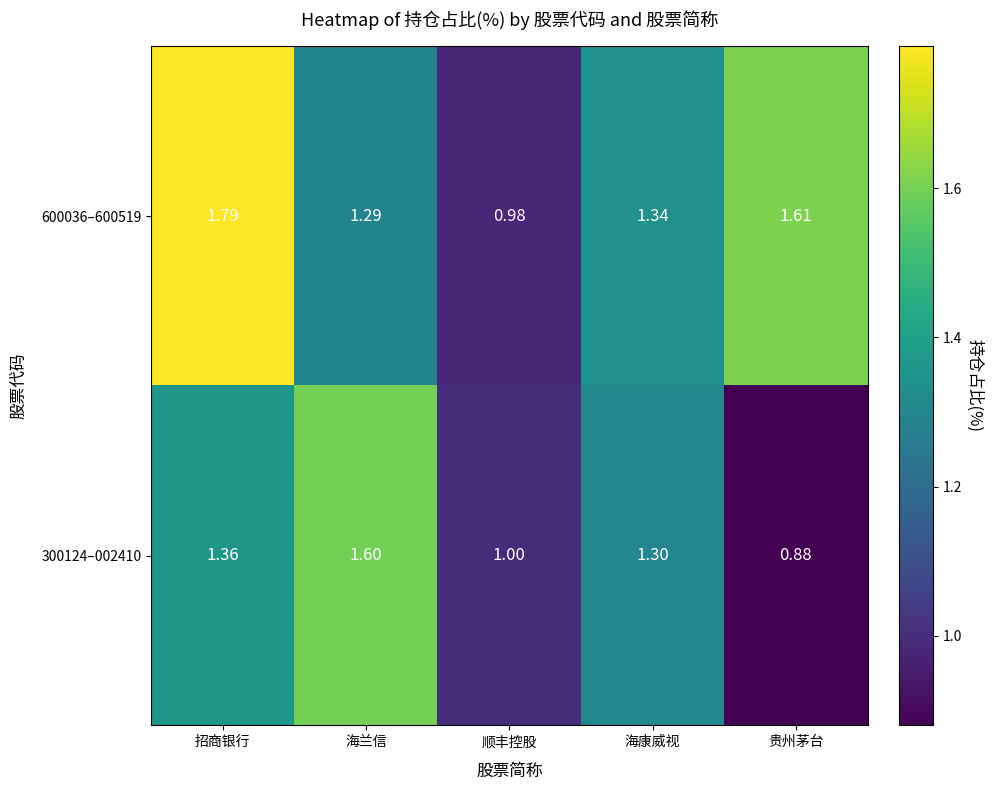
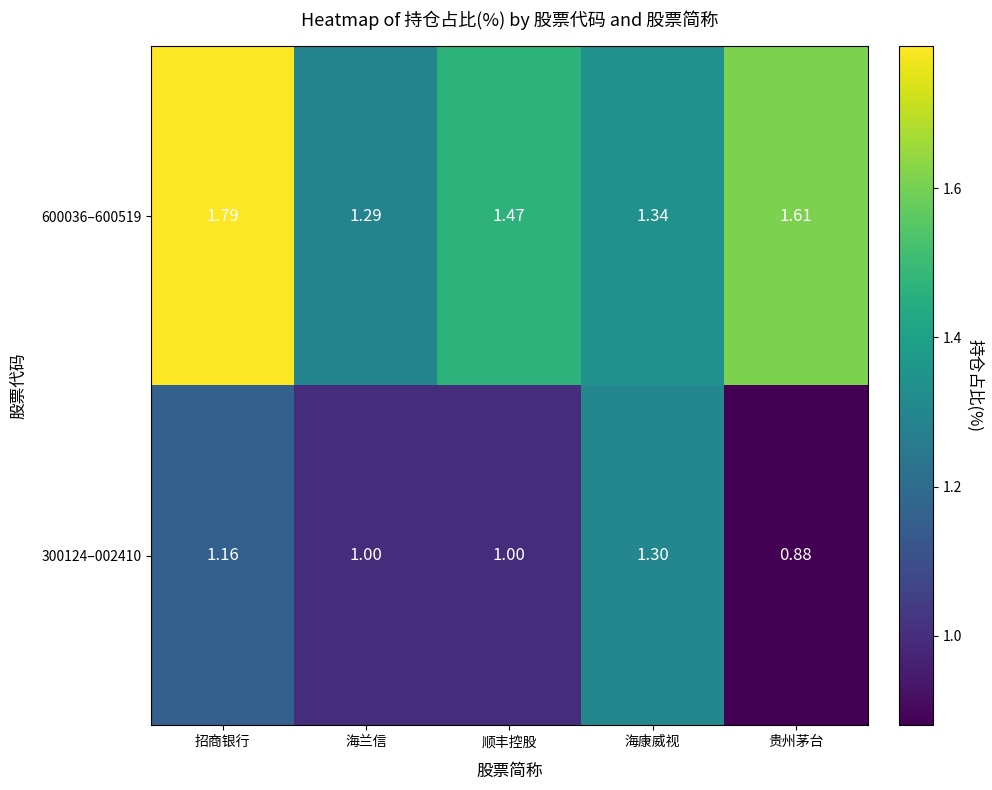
  {
    "600036–600519": {
      "招商银行": 1.79,
      "海兰信": 1.29,
-     "顺丰控股": 0.98,
+     "顺丰控股": 1.47,
      "海康威视": 1.34,
      "贵州茅台": 1.61
    },
    "300124–002410": {
-     "招商银行": 1.36,
-     "海兰信": 1.60,
+     "招商银行": 1.16,
+     "海兰信": 1.00,
      "顺丰控股": 1.00,
      "海康威视": 1.30,
      "贵州茅台": 0.88
    }
  }
